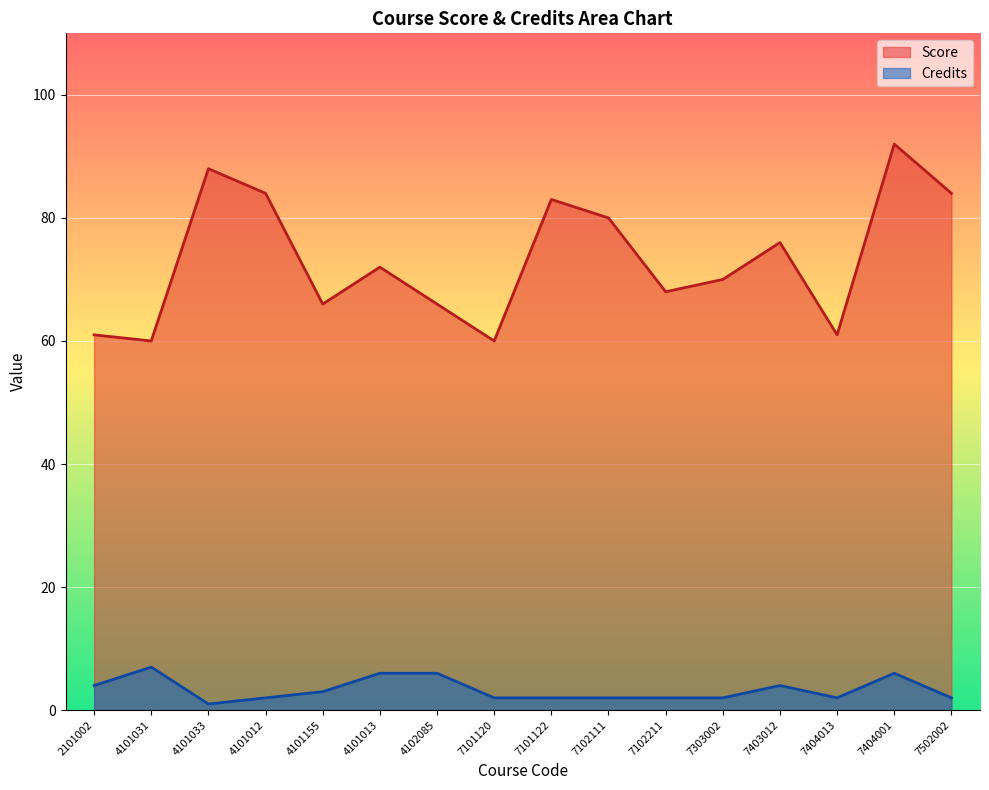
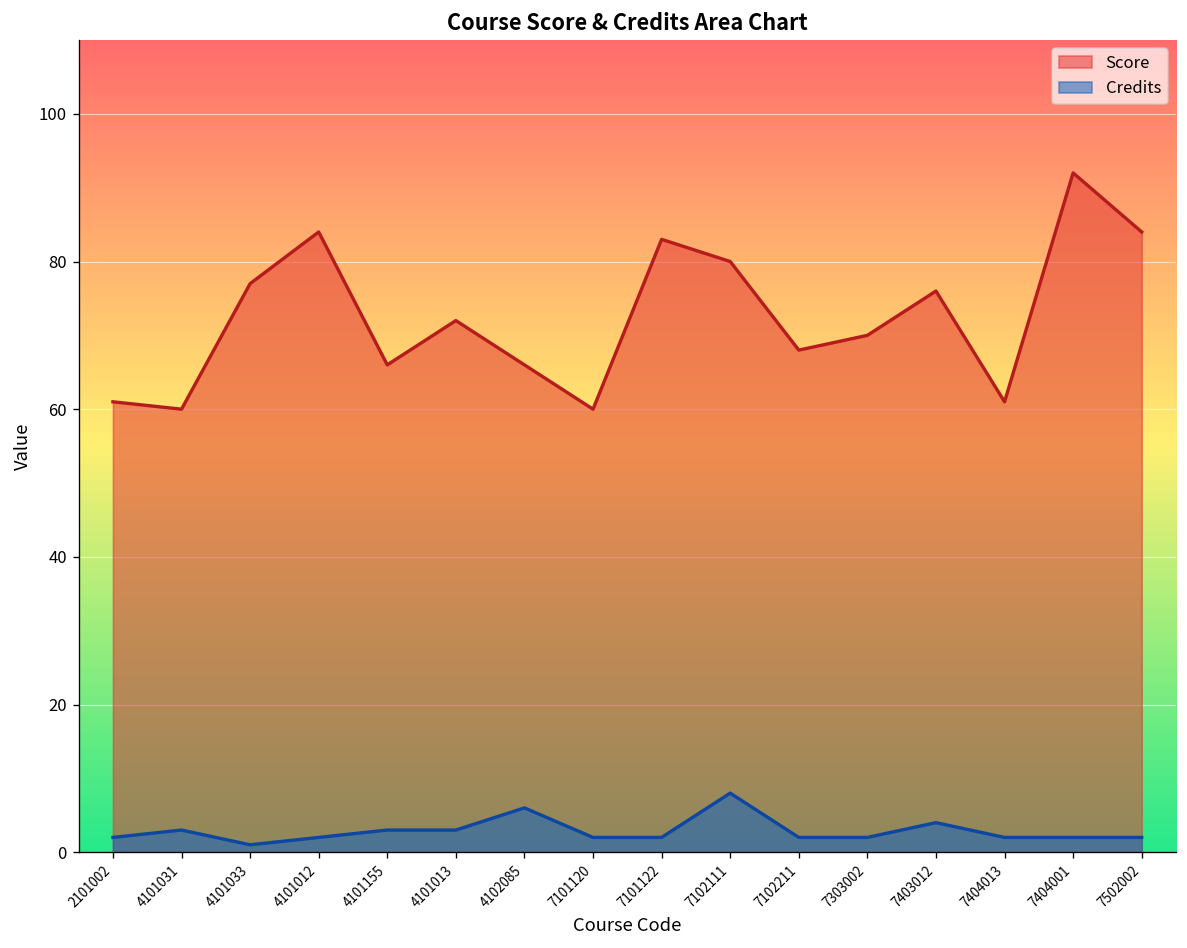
  {
    "Score": {
      "2101002": 61,
      "4101031": 60,
-     "4101033": 88,
+     "4101033": 77,
      "4101012": 84,
      "4101155": 66,
      "4101013": 72,
      "4102085": 66,
      "7101120": 60,
      "7101122": 83,
      "7102111": 80,
      "7102211": 68,
      "7303002": 70,
      "7403012": 76,
      "7404013": 61,
      "7404001": 92,
      "7502002": 84
    },
    "Credits": {
-     "2101002": 4,
-     "4101031": 7,
+     "2101002": 2,
+     "4101031": 3,
      "4101033": 1,
      "4101012": 2,
      "4101155": 3,
-     "4101013": 6,
+     "4101013": 3,
      "4102085": 6,
      "7101120": 2,
      "7101122": 2,
-     "7102111": 2,
+     "7102111": 8,
      "7102211": 2,
      "7303002": 2,
      "7403012": 4,
      "7404013": 2,
-     "7404001": 6,
+     "7404001": 2,
      "7502002": 2
    }
  }
